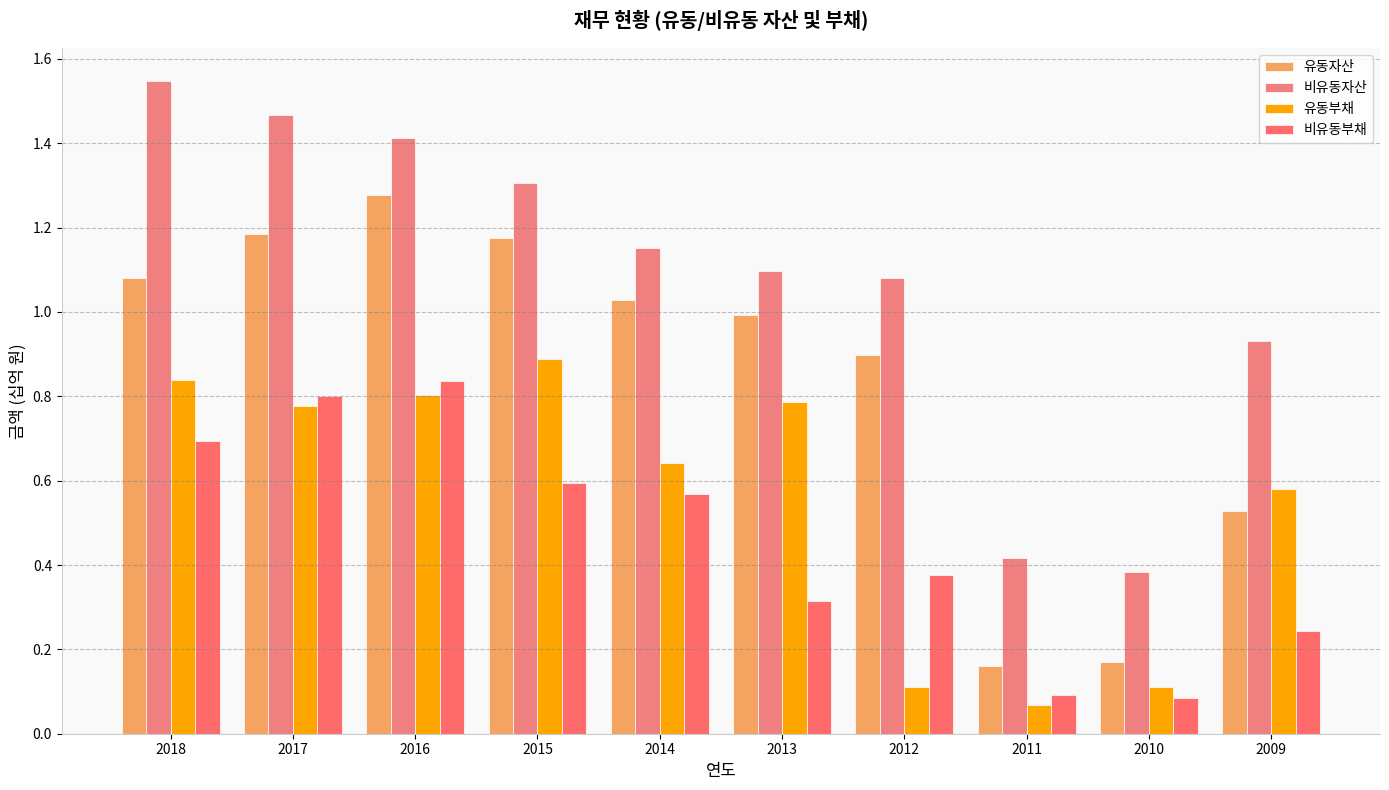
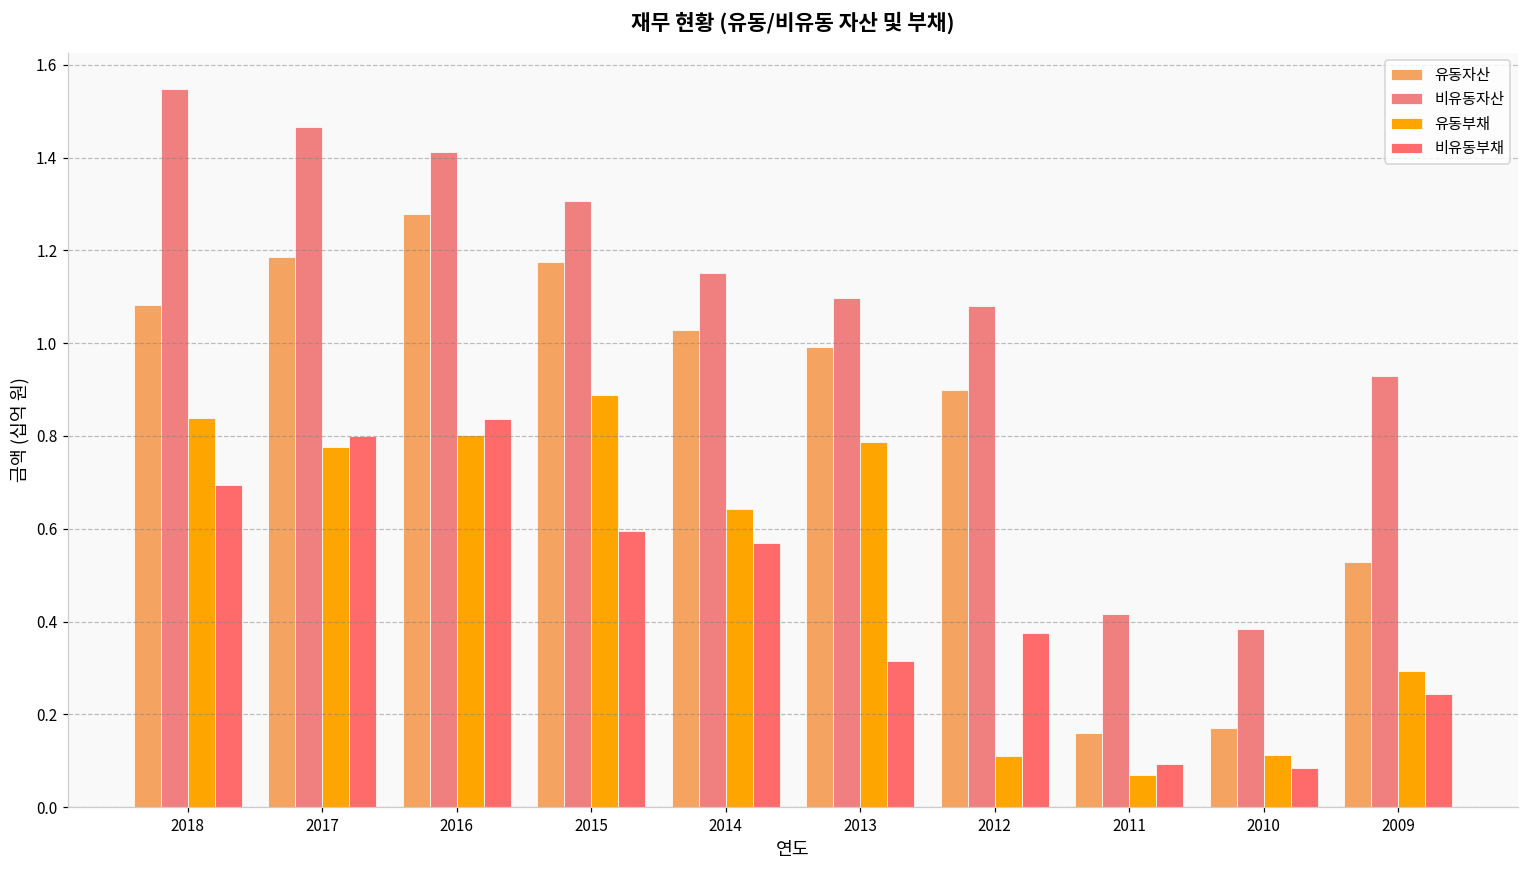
  {
    "유동부채": {
      "2018": 0.84,
      "2017": 0.78,
      "2016": 0.80,
      "2015": 0.89,
      "2014": 0.64,
      "2013": 0.79,
      "2012": 0.11,
      "2011": 0.07,
      "2010": 0.11,
-     "2009": 0.58
+     "2009": 0.29
    }
  }
